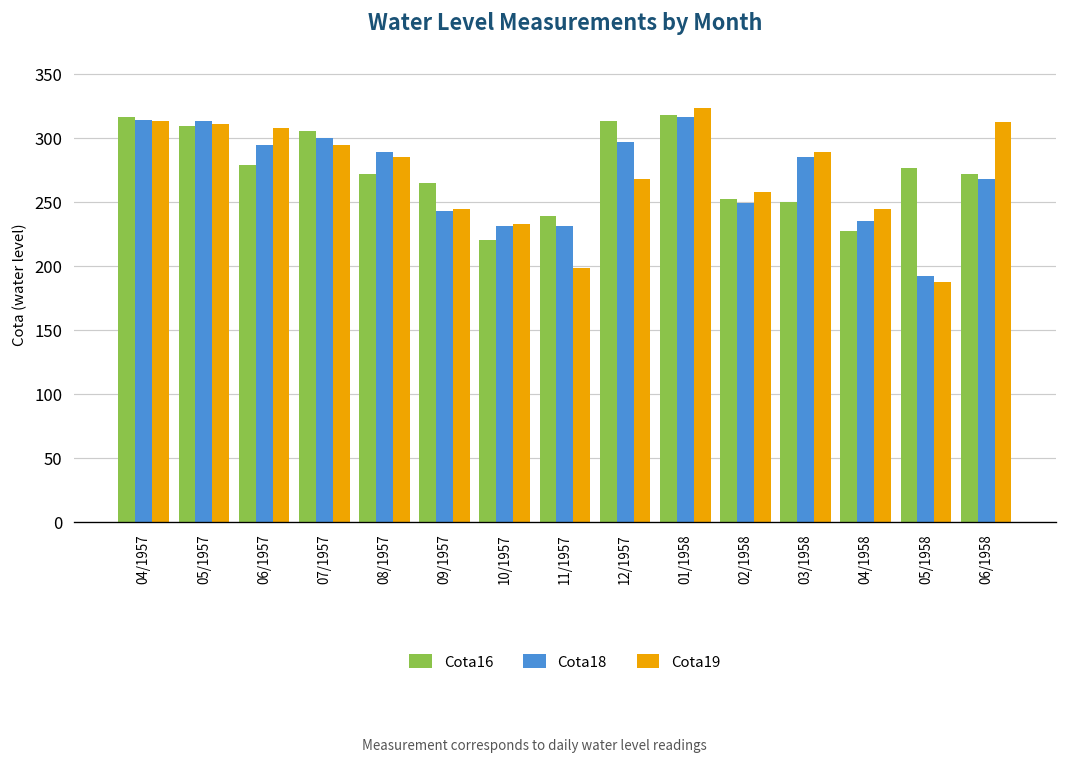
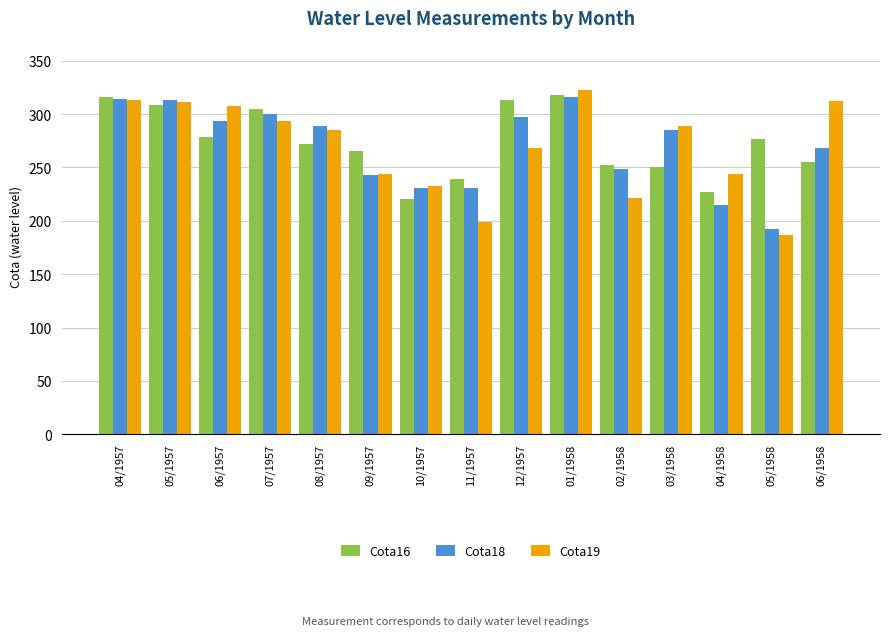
  {
    "Cota16": {
      "04/1957": 316,
      "05/1957": 309,
      "06/1957": 278,
      "07/1957": 305,
      "08/1957": 272,
      "09/1957": 265,
      "10/1957": 220,
      "11/1957": 239,
      "12/1957": 313,
      "01/1958": 318,
      "02/1958": 252,
      "03/1958": 250,
      "04/1958": 227,
      "05/1958": 277,
-     "06/1958": 272
+     "06/1958": 255
    },
    "Cota18": {
      "04/1957": 314,
      "05/1957": 313,
      "06/1957": 294,
      "07/1957": 300,
      "08/1957": 289,
      "09/1957": 243,
      "10/1957": 231,
      "11/1957": 231,
      "12/1957": 297,
      "01/1958": 316,
      "02/1958": 249,
      "03/1958": 285,
-     "04/1958": 235,
+     "04/1958": 215,
      "05/1958": 192,
      "06/1958": 268
    },
    "Cota19": {
      "04/1957": 313,
      "05/1957": 311,
      "06/1957": 308,
      "07/1957": 294,
      "08/1957": 285,
      "09/1957": 244,
      "10/1957": 233,
      "11/1957": 199,
      "12/1957": 268,
      "01/1958": 323,
-     "02/1958": 258,
+     "02/1958": 222,
      "03/1958": 289,
      "04/1958": 244,
      "05/1958": 187,
      "06/1958": 312
    }
  }
